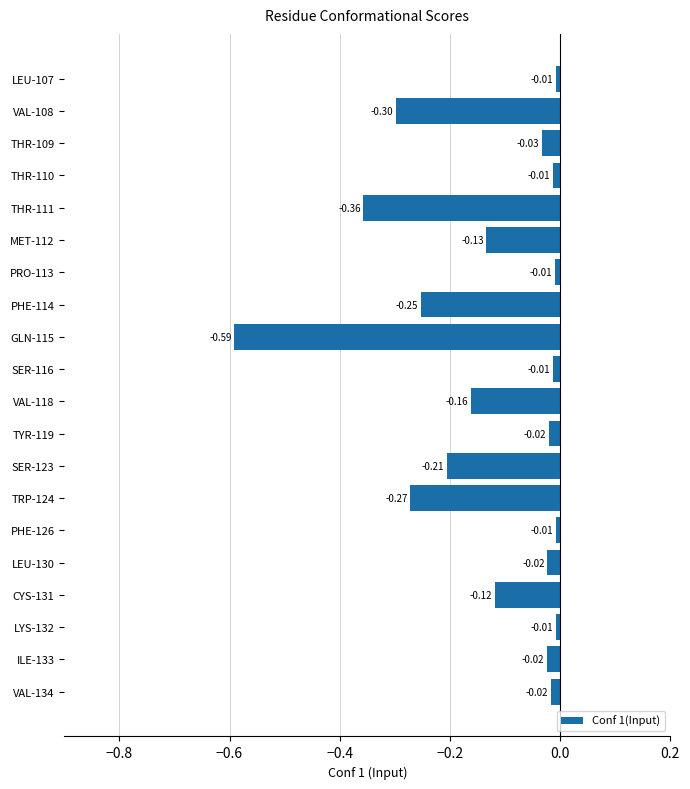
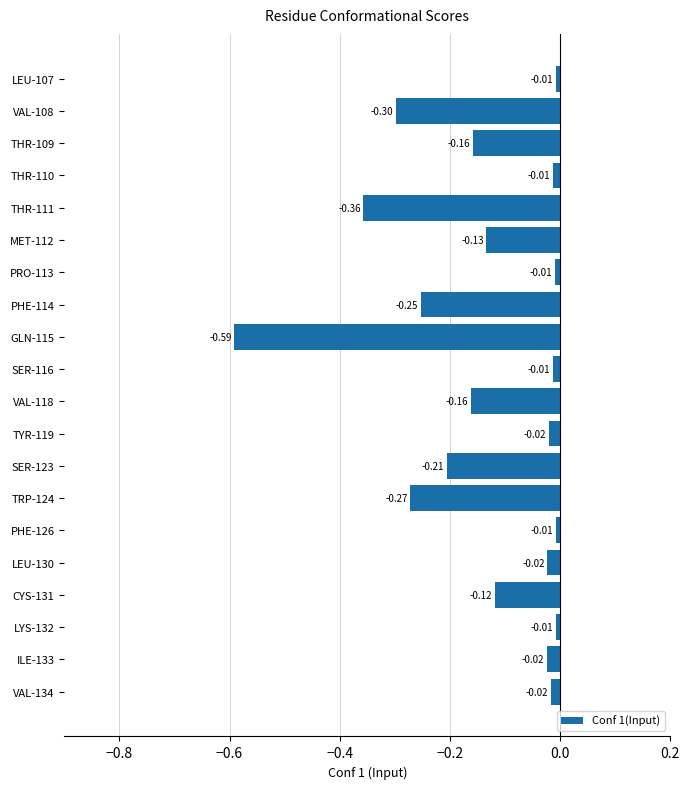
  {
    "LEU-107": -0.01,
    "VAL-108": -0.30,
-   "THR-109": -0.03,
+   "THR-109": -0.16,
    "THR-110": -0.01,
    "THR-111": -0.36,
    "MET-112": -0.13,
    "PRO-113": -0.01,
    "PHE-114": -0.25,
    "GLN-115": -0.59,
    "SER-116": -0.01,
    "VAL-118": -0.16,
    "TYR-119": -0.02,
    "SER-123": -0.21,
    "TRP-124": -0.27,
    "PHE-126": -0.01,
    "LEU-130": -0.02,
    "CYS-131": -0.12,
    "LYS-132": -0.01,
    "ILE-133": -0.02,
    "VAL-134": -0.02
  }
